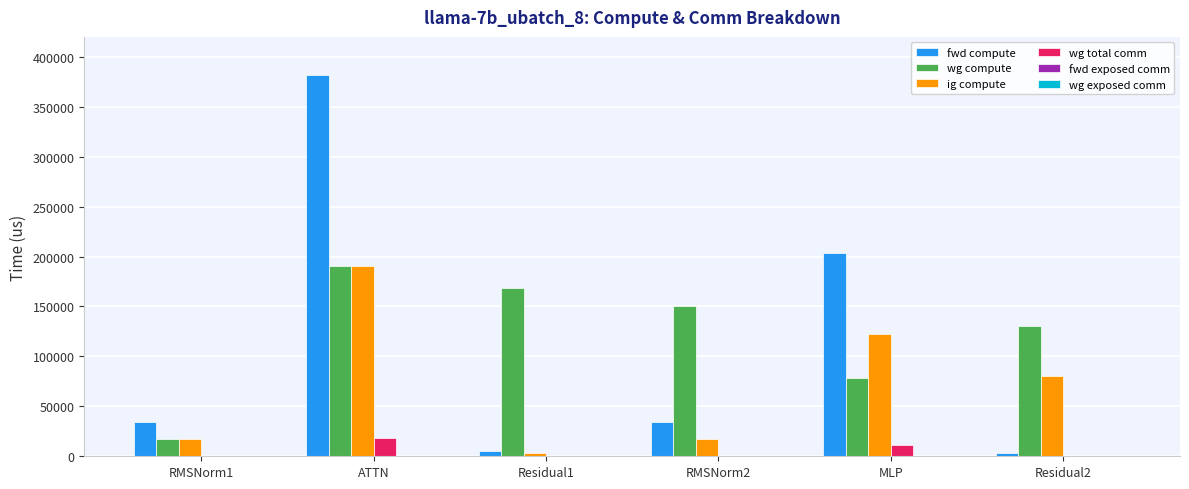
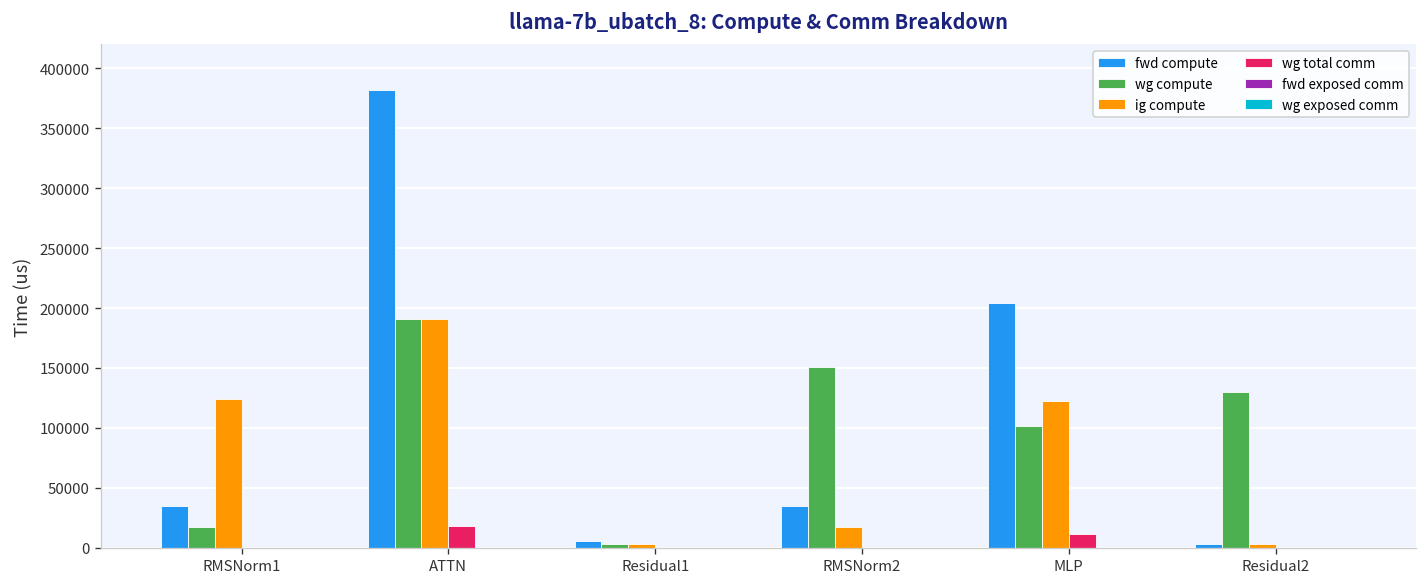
  {
    "wg compute": {
      "RMSNorm1": 20000,
      "ATTN": 190000,
-     "Residual1": 170000,
+     "Residual1": 0,
      "RMSNorm2": 150000,
-     "MLP": 80000,
+     "MLP": 100000,
      "Residual2": 130000
    },
    "ig compute": {
-     "RMSNorm1": 20000,
+     "RMSNorm1": 120000,
      "ATTN": 190000,
      "Residual1": 0,
      "RMSNorm2": 20000,
      "MLP": 120000,
-     "Residual2": 80000
+     "Residual2": 0
    },
    "wg total comm": {
      "RMSNorm1": 0,
      "ATTN": 20000,
      "Residual1": 0,
      "RMSNorm2": 0,
      "MLP": 10000,
      "Residual2": 0
    },
    "fwd exposed comm": {
      "RMSNorm1": 0,
      "ATTN": 0,
      "Residual1": 0,
      "RMSNorm2": 0,
      "MLP": 0,
      "Residual2": 0
    }
  }
